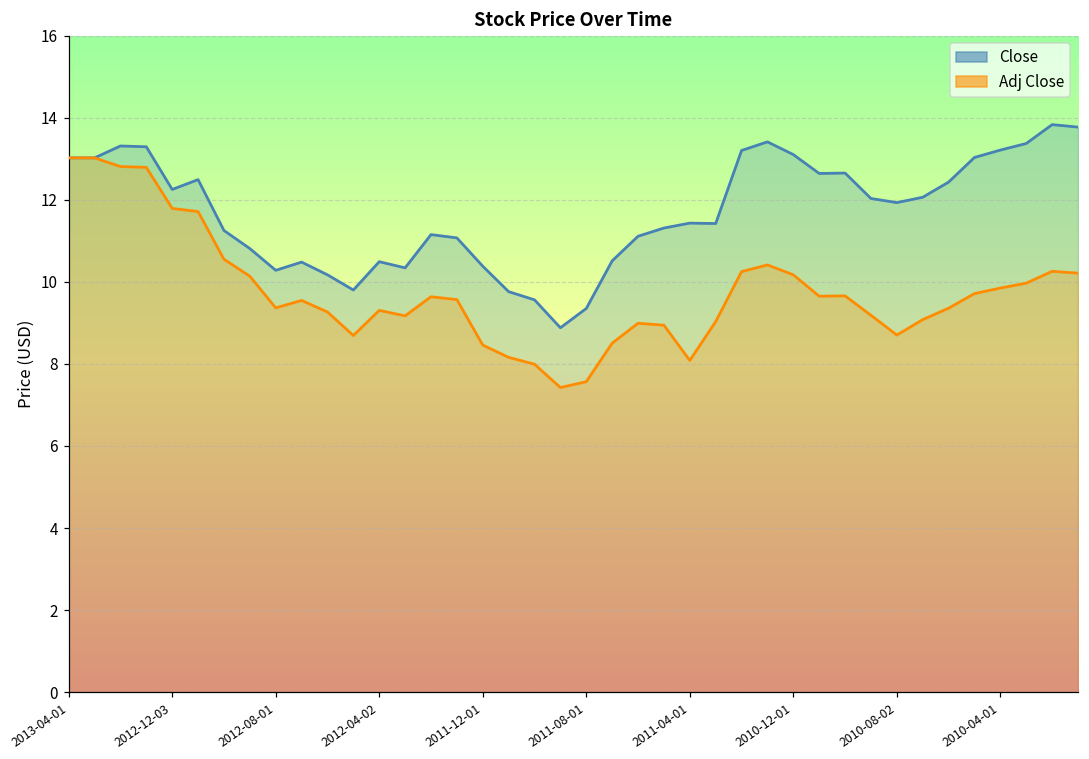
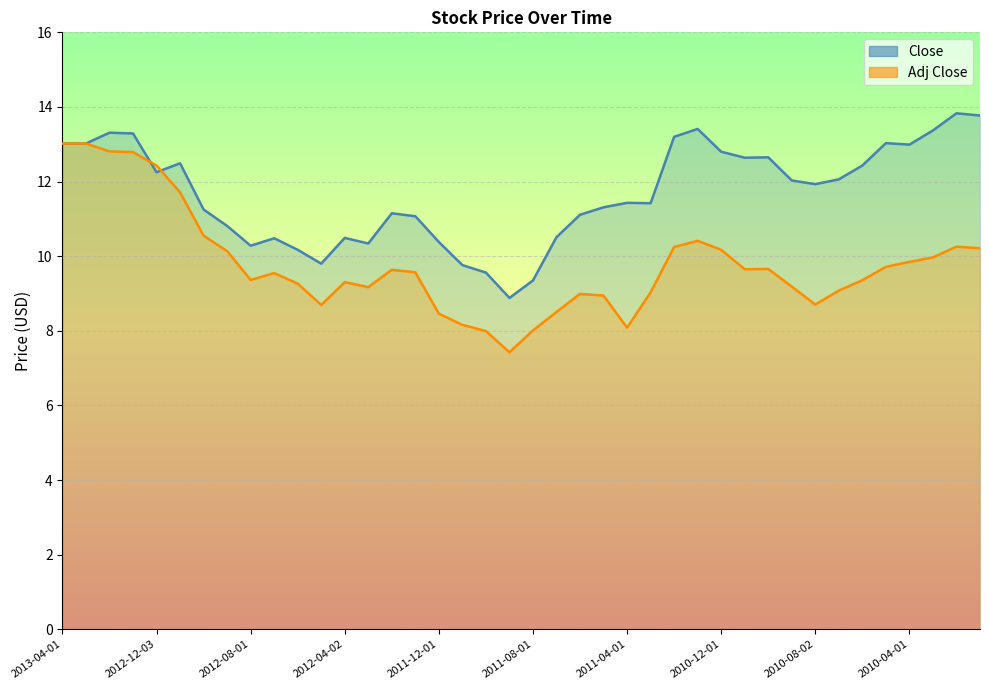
  {
    "Close": {
      "2012-12-03": 12.3,
      "2012-08-01": 10.3,
      "2012-04-02": 10.5,
      "2011-12-01": 10.4,
      "2011-08-01": 9.4,
      "2011-04-01": 11.4,
-     "2010-12-01": 13.1,
+     "2010-12-01": 12.8,
      "2010-08-02": 11.9,
-     "2010-04-01": 13.2
+     "2010-04-01": 13.0
    },
    "Adj Close": {
-     "2012-12-03": 11.8,
+     "2012-12-03": 12.4,
      "2012-08-01": 9.4,
      "2012-04-02": 9.3,
      "2011-12-01": 8.5,
-     "2011-08-01": 7.6,
+     "2011-08-01": 8.0,
      "2011-04-01": 8.1,
      "2010-12-01": 10.2,
      "2010-08-02": 8.7,
      "2010-04-01": 9.8
    }
  }
